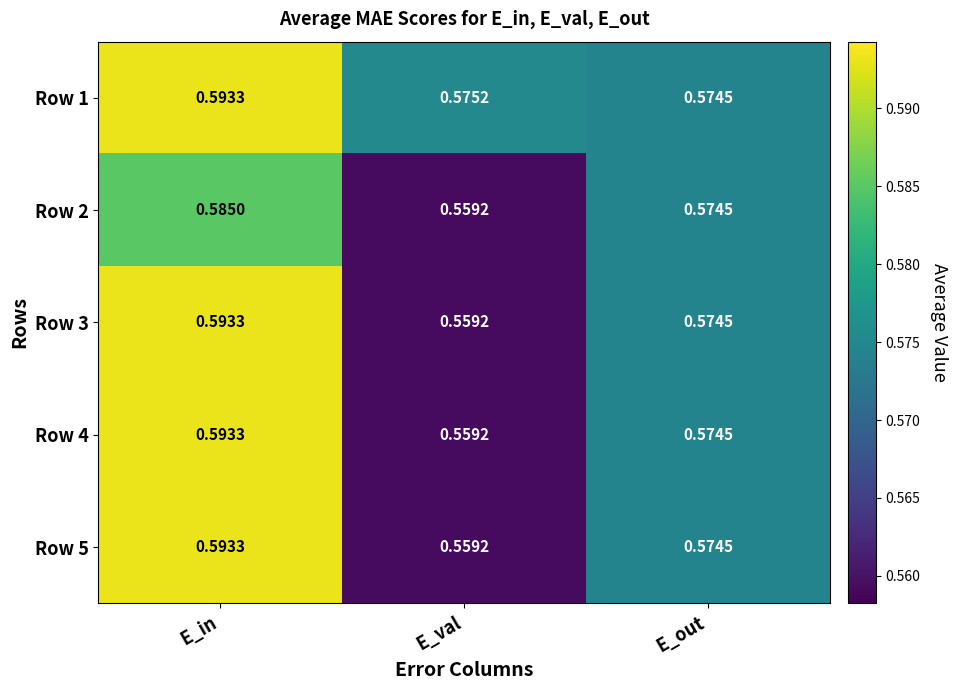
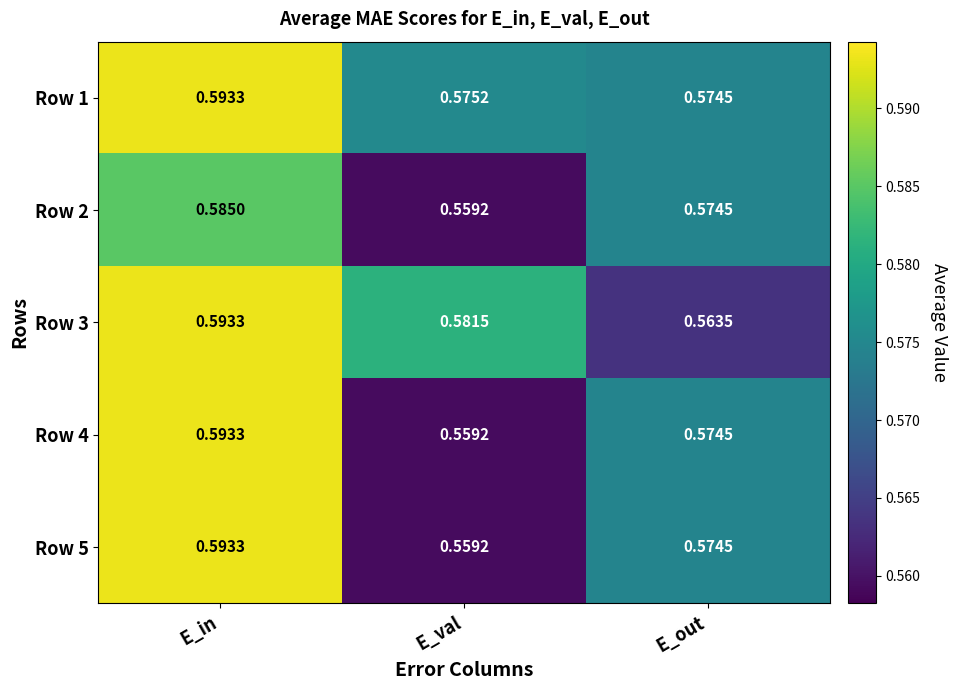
  {
    "Row 1": {
      "E_in": 0.5933,
      "E_val": 0.5752,
      "E_out": 0.5745
    },
    "Row 2": {
      "E_in": 0.5850,
      "E_val": 0.5592,
      "E_out": 0.5745
    },
    "Row 3": {
      "E_in": 0.5933,
-     "E_val": 0.5592,
-     "E_out": 0.5745
+     "E_val": 0.5815,
+     "E_out": 0.5635
    },
    "Row 4": {
      "E_in": 0.5933,
      "E_val": 0.5592,
      "E_out": 0.5745
    },
    "Row 5": {
      "E_in": 0.5933,
      "E_val": 0.5592,
      "E_out": 0.5745
    }
  }
